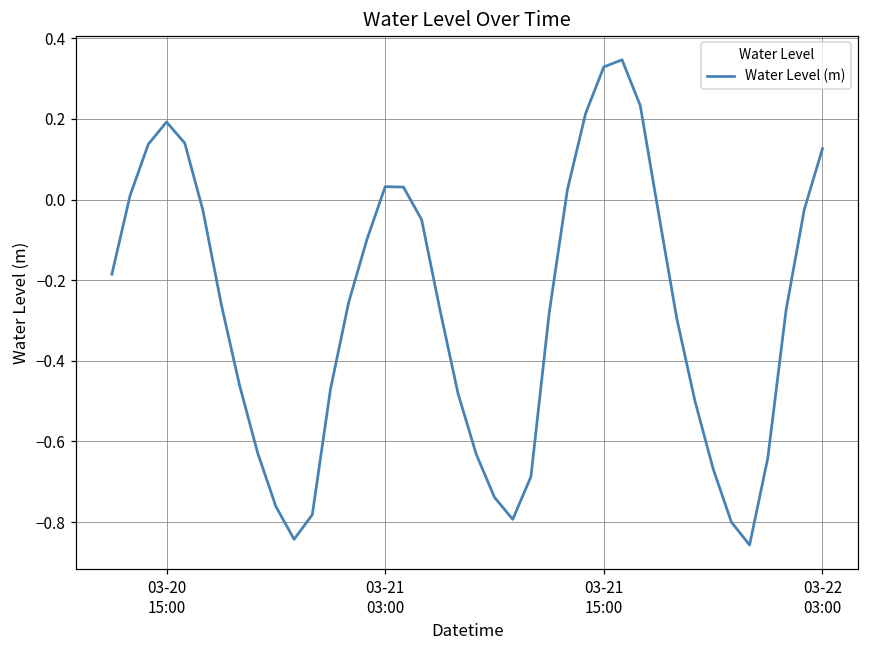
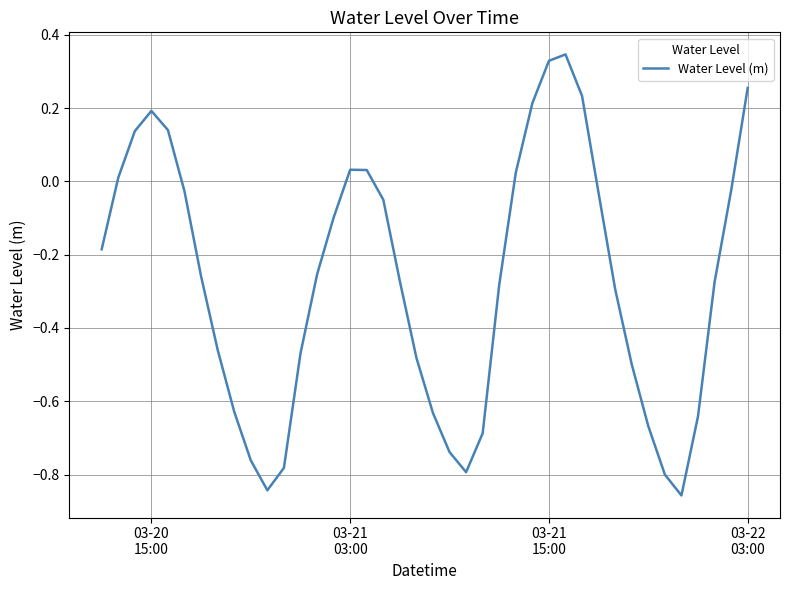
  {
    "03-20 15:00": 0.19,
    "03-21 03:00": 0.03,
    "03-21 15:00": 0.33,
-   "03-22 03:00": 0.13
+   "03-22 03:00": 0.26
  }
